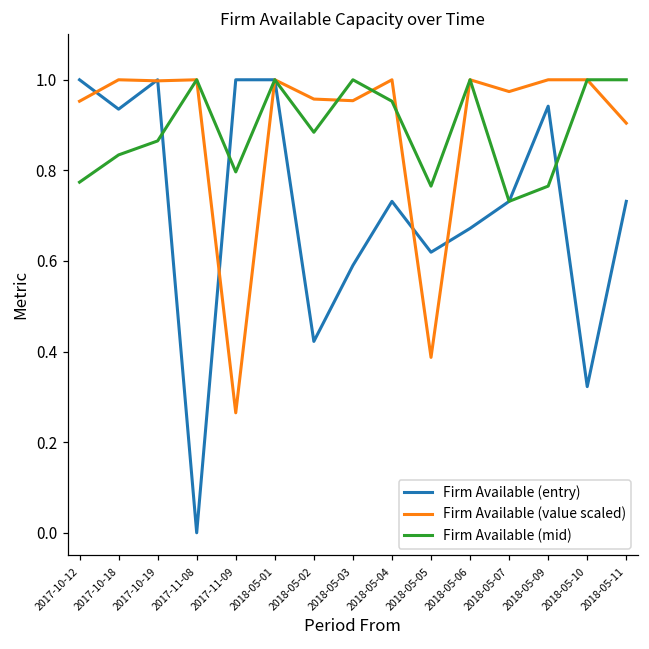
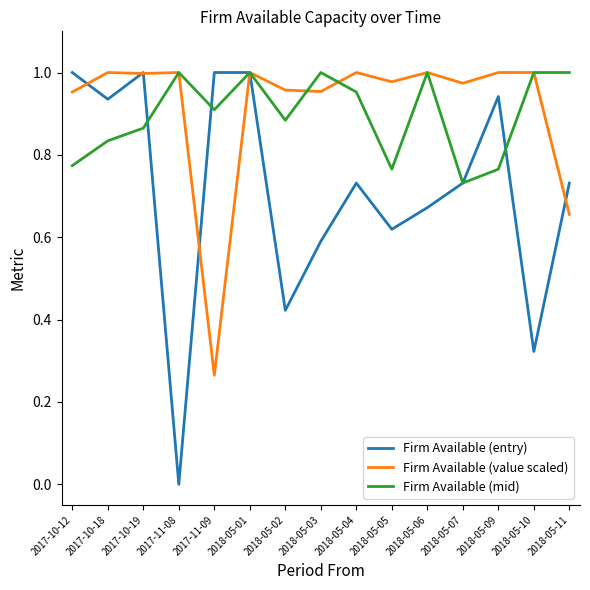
  {
    "Firm Available (entry)": {
      "2017-10-12": 1.00,
      "2017-10-18": 0.94,
      "2017-11-08": 0.00,
      "2017-11-09": 1.00,
      "2018-05-02": 0.42,
      "2018-05-03": 0.59,
      "2018-05-04": 0.73,
      "2018-05-05": 0.62,
      "2018-05-06": 0.67,
      "2018-05-09": 0.94,
      "2018-05-10": 0.32,
      "2018-05-11": 0.73
    },
    "Firm Available (value scaled)": {
      "2017-10-12": 0.95,
      "2017-10-18": 1.00,
      "2017-11-09": 0.26,
      "2018-05-02": 0.96,
      "2018-05-03": 0.95,
      "2018-05-04": 1.00,
-     "2018-05-05": 0.39,
+     "2018-05-05": 0.98,
      "2018-05-07": 0.97,
      "2018-05-09": 1.00,
-     "2018-05-11": 0.90
+     "2018-05-11": 0.66
    },
    "Firm Available (mid)": {
      "2017-10-12": 0.77,
      "2017-10-18": 0.83,
      "2017-10-19": 0.86,
-     "2017-11-09": 0.80,
+     "2017-11-09": 0.91,
      "2018-05-02": 0.88,
      "2018-05-03": 1.00,
      "2018-05-04": 0.95,
      "2018-05-05": 0.77,
      "2018-05-09": 0.77,
      "2018-05-11": 1.00
    }
  }
